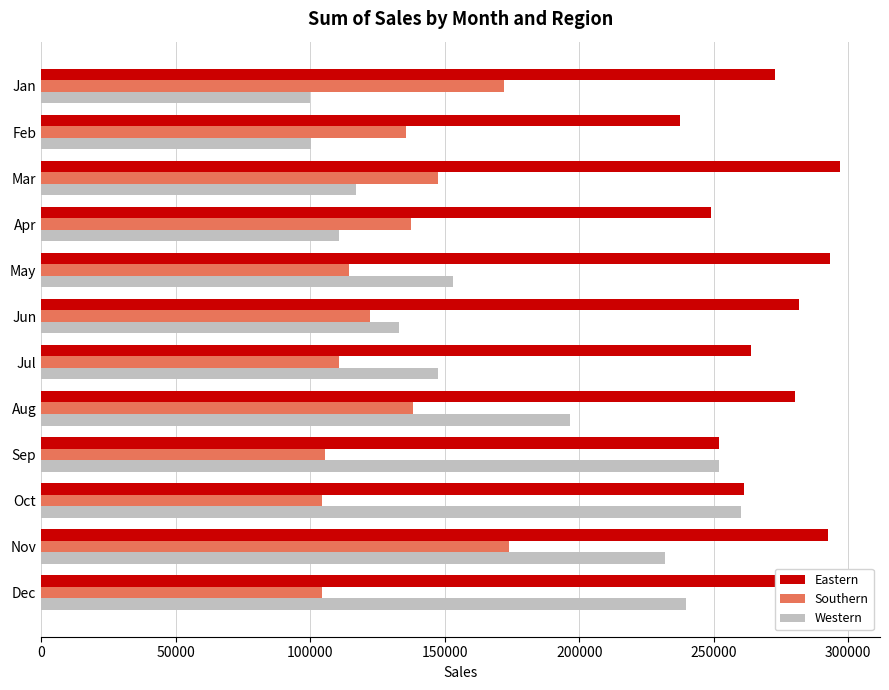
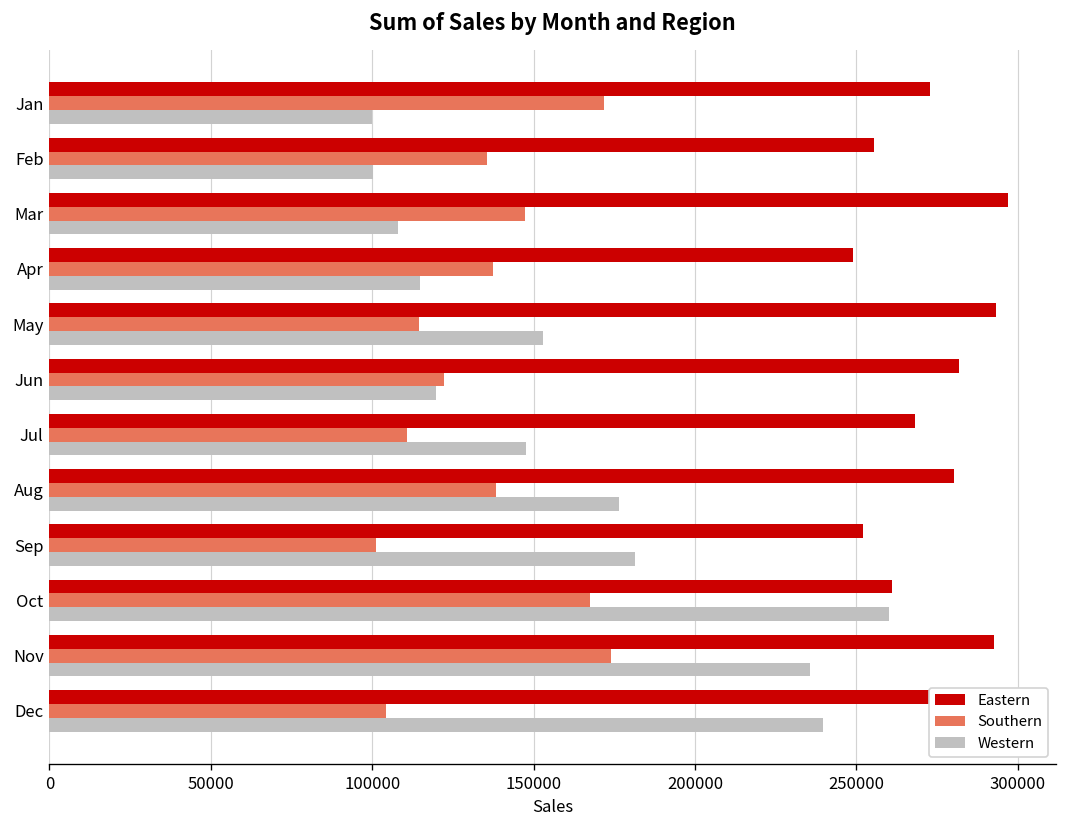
  {
    "Eastern": {
      "Jan": 273000,
-     "Feb": 238000,
+     "Feb": 255000,
      "Mar": 297000,
      "Apr": 249000,
      "May": 293000,
      "Jun": 282000,
-     "Jul": 264000,
+     "Jul": 268000,
      "Aug": 280000,
      "Sep": 252000,
      "Oct": 261000,
      "Nov": 293000
    },
    "Southern": {
      "Jan": 172000,
      "Feb": 135000,
      "Mar": 147000,
      "Apr": 138000,
      "May": 115000,
      "Jun": 122000,
      "Jul": 111000,
      "Aug": 138000,
-     "Sep": 105000,
-     "Oct": 105000,
+     "Sep": 101000,
+     "Oct": 167000,
      "Nov": 174000,
      "Dec": 104000
    },
    "Western": {
      "Jan": 100000,
      "Feb": 100000,
-     "Mar": 117000,
-     "Apr": 111000,
+     "Mar": 108000,
+     "Apr": 115000,
      "May": 153000,
-     "Jun": 133000,
+     "Jun": 120000,
      "Jul": 147000,
-     "Aug": 197000,
-     "Sep": 252000,
+     "Aug": 176000,
+     "Sep": 182000,
      "Oct": 260000,
-     "Nov": 232000,
+     "Nov": 236000,
      "Dec": 240000
    }
  }
